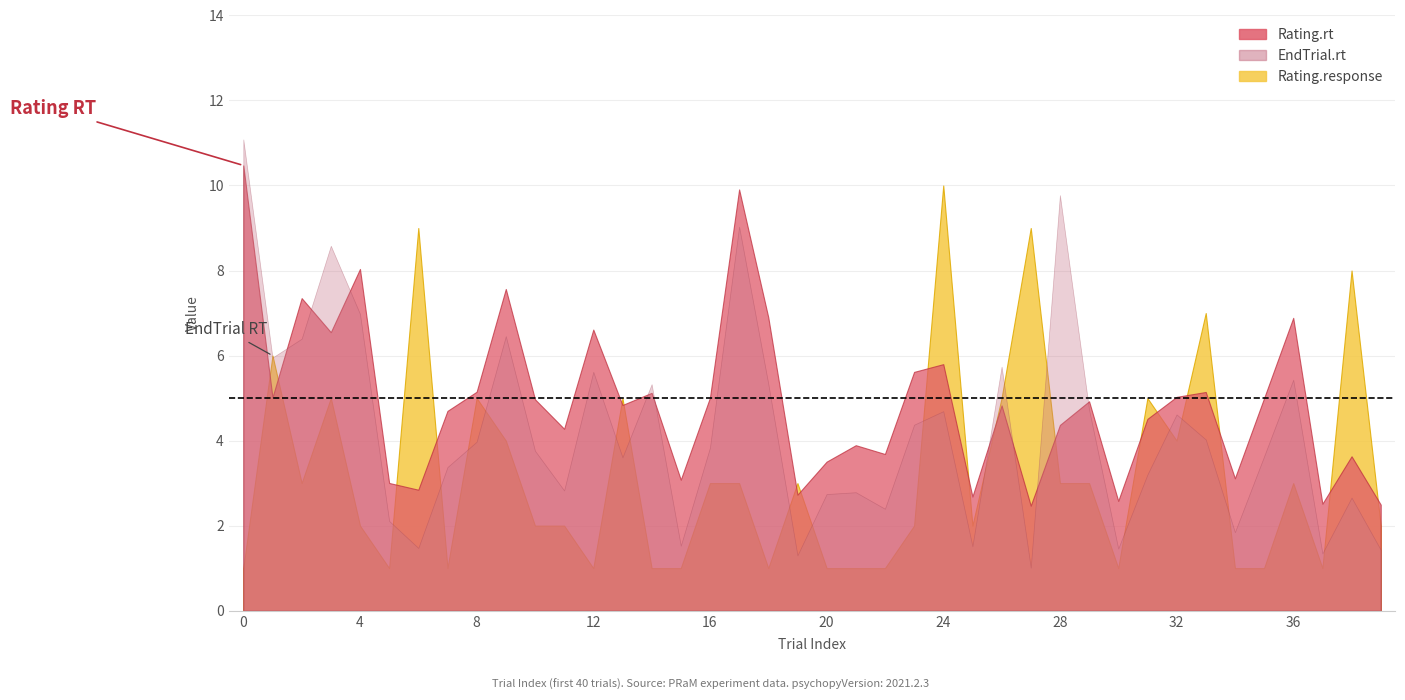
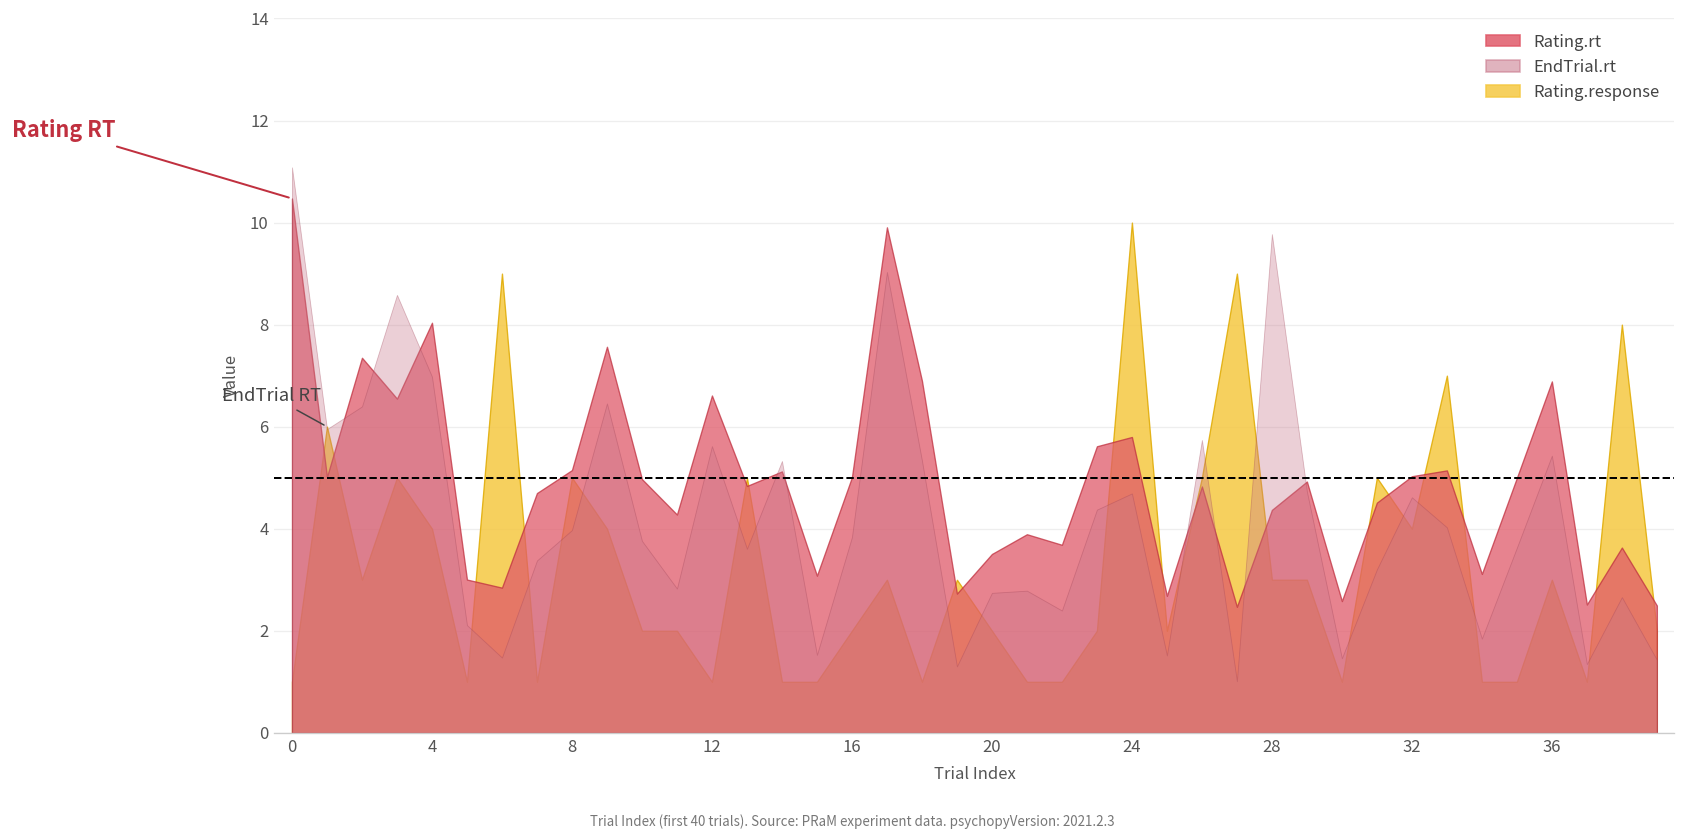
  {
    "Rating.response": {
      "0": 1,
-     "4": 2,
+     "4": 4,
      "8": 5,
      "12": 1,
-     "16": 3,
-     "20": 1,
+     "16": 2,
+     "20": 2,
      "24": 10,
      "28": 3,
      "32": 4,
      "36": 3
    }
  }
